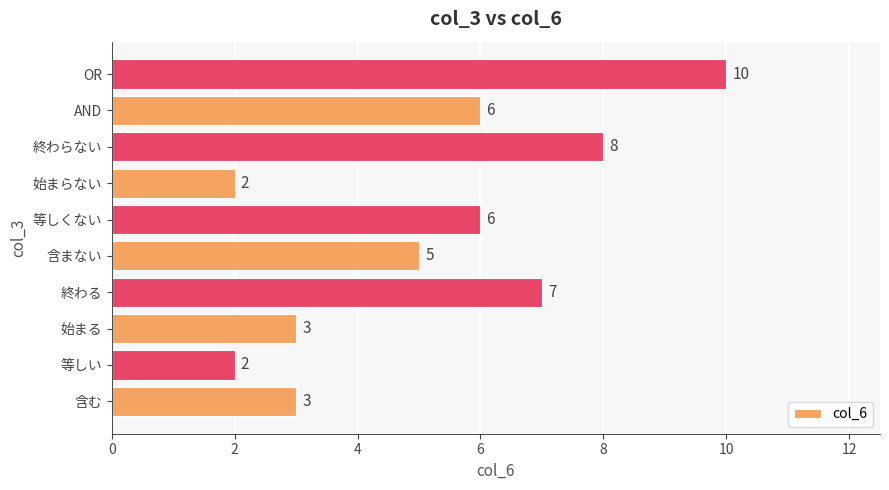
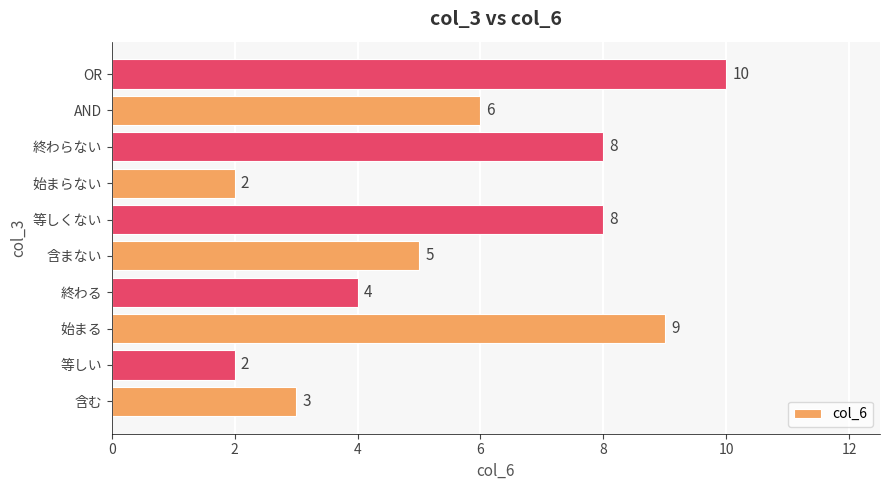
  {
    "OR": 10,
    "AND": 6,
    "終わらない": 8,
    "始まらない": 2,
-   "等しくない": 6,
+   "等しくない": 8,
    "含まない": 5,
-   "終わる": 7,
-   "始まる": 3,
+   "終わる": 4,
+   "始まる": 9,
    "等しい": 2,
    "含む": 3
  }
